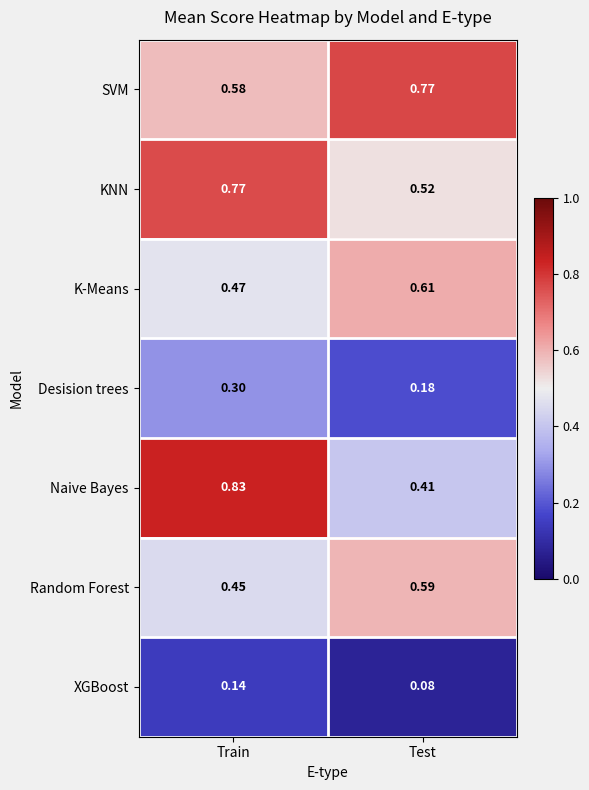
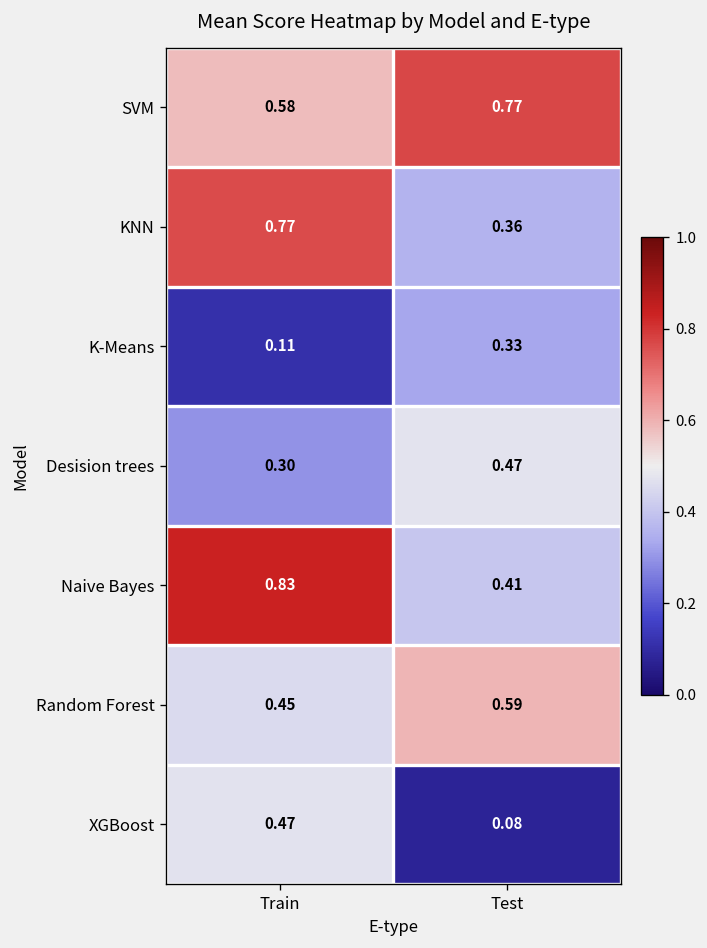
  {
    "SVM": {
      "Train": 0.58,
      "Test": 0.77
    },
    "KNN": {
      "Train": 0.77,
-     "Test": 0.52
+     "Test": 0.36
    },
    "K-Means": {
-     "Train": 0.47,
-     "Test": 0.61
+     "Train": 0.11,
+     "Test": 0.33
    },
    "Desision trees": {
      "Train": 0.30,
-     "Test": 0.18
+     "Test": 0.47
    },
    "Naive Bayes": {
      "Train": 0.83,
      "Test": 0.41
    },
    "Random Forest": {
      "Train": 0.45,
      "Test": 0.59
    },
    "XGBoost": {
-     "Train": 0.14,
+     "Train": 0.47,
      "Test": 0.08
    }
  }
